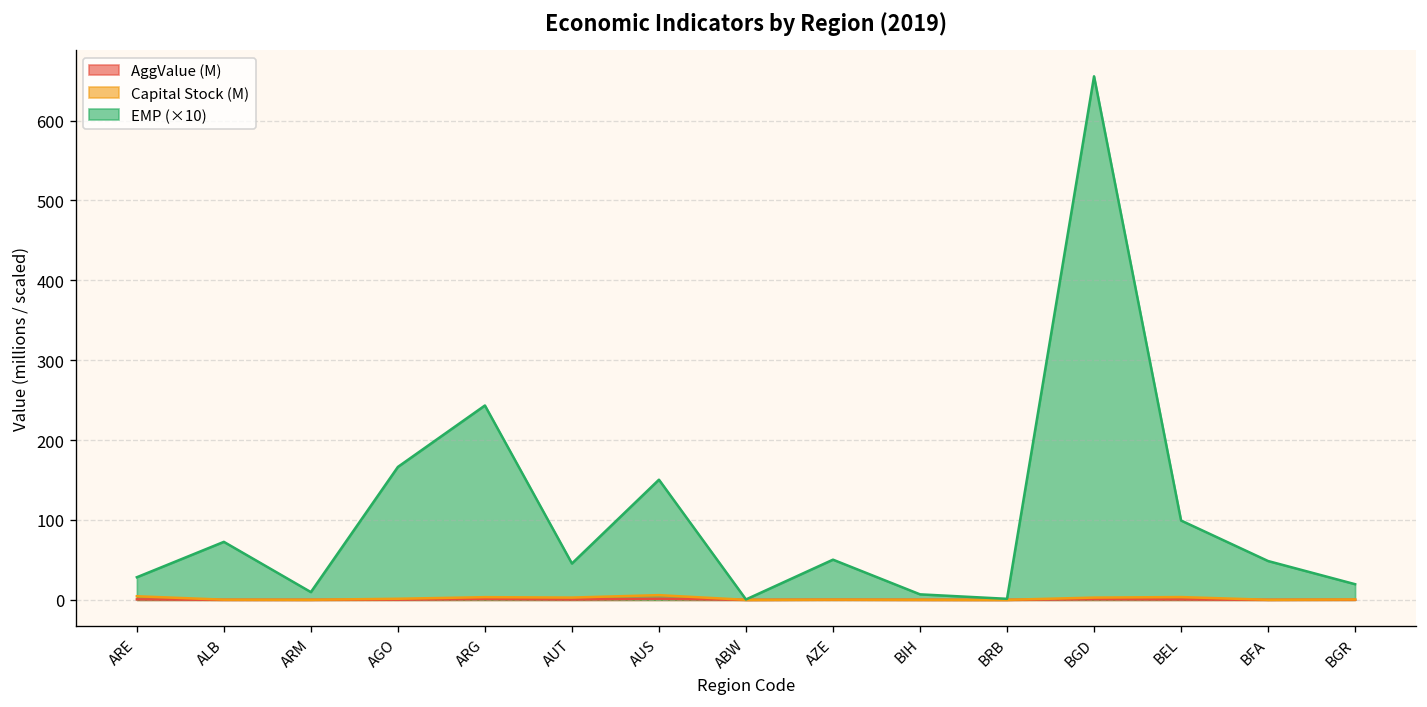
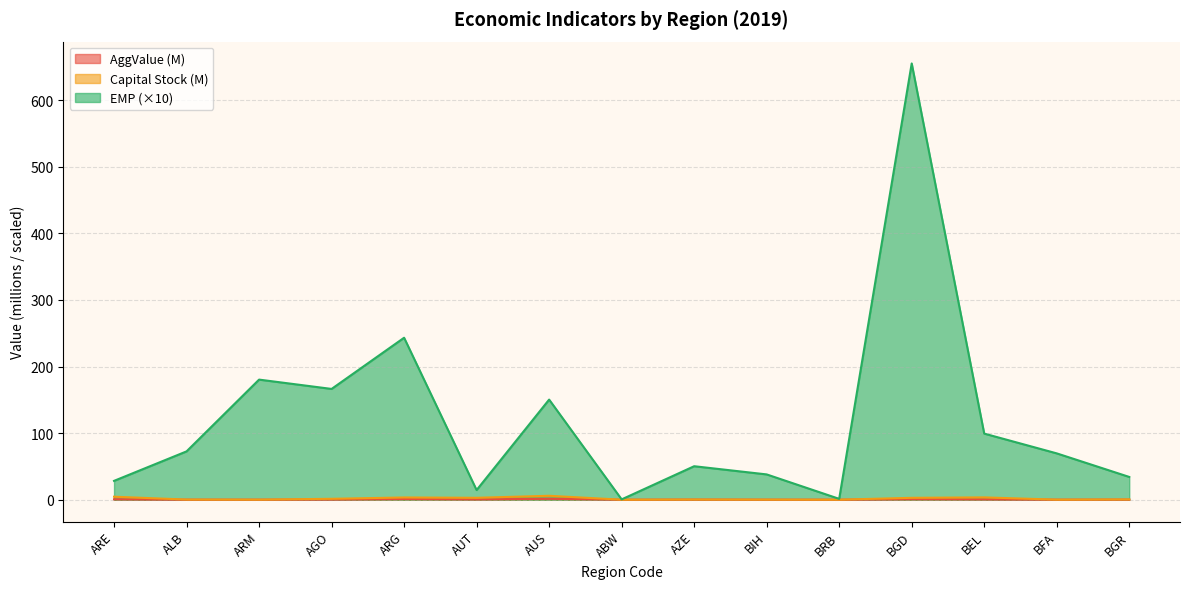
  {
    "AggValue (M)": {
      "ARE": 0,
      "AUS": 0
    },
    "Capital Stock (M)": {
      "ARE": 0,
      "AUS": 10
    },
    "EMP (×10)": {
      "ARE": 30,
      "ALB": 70,
-     "ARM": 10,
+     "ARM": 180,
      "AGO": 170,
      "ARG": 240,
-     "AUT": 50,
+     "AUT": 10,
      "AUS": 150,
      "AZE": 50,
-     "BIH": 10,
+     "BIH": 40,
      "BGD": 660,
      "BEL": 100,
-     "BFA": 50,
-     "BGR": 20
+     "BFA": 70,
+     "BGR": 30
    }
  }
